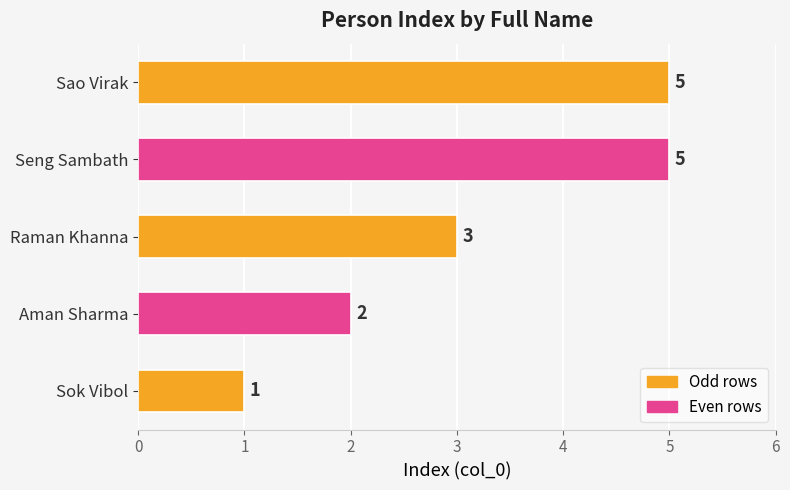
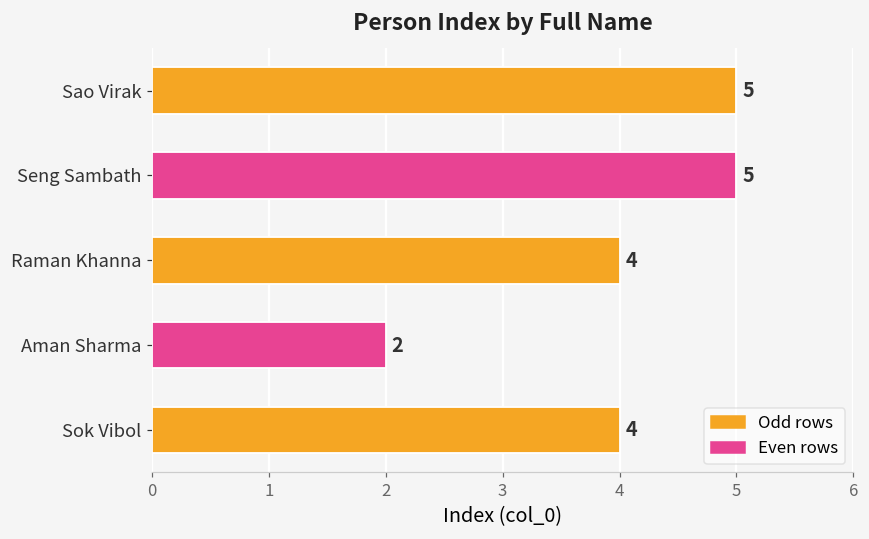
  {
    "Sao Virak": 5,
    "Seng Sambath": 5,
-   "Raman Khanna": 3,
+   "Raman Khanna": 4,
    "Aman Sharma": 2,
-   "Sok Vibol": 1
+   "Sok Vibol": 4
  }
